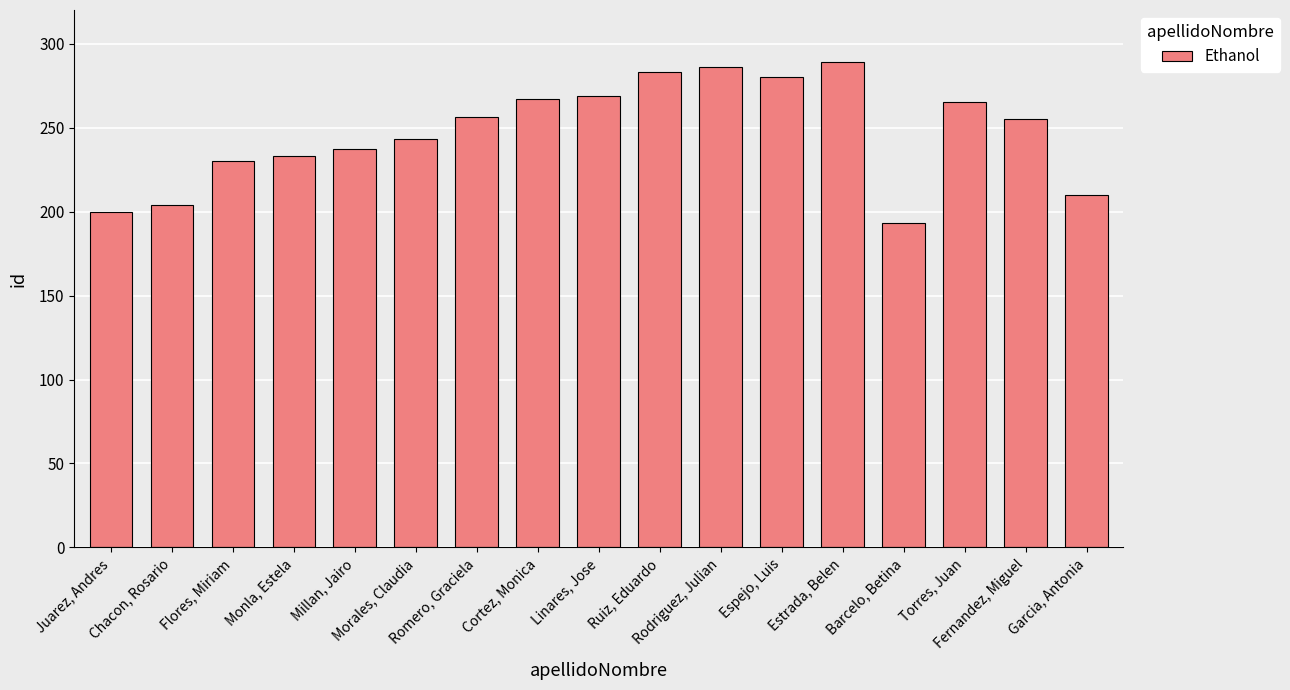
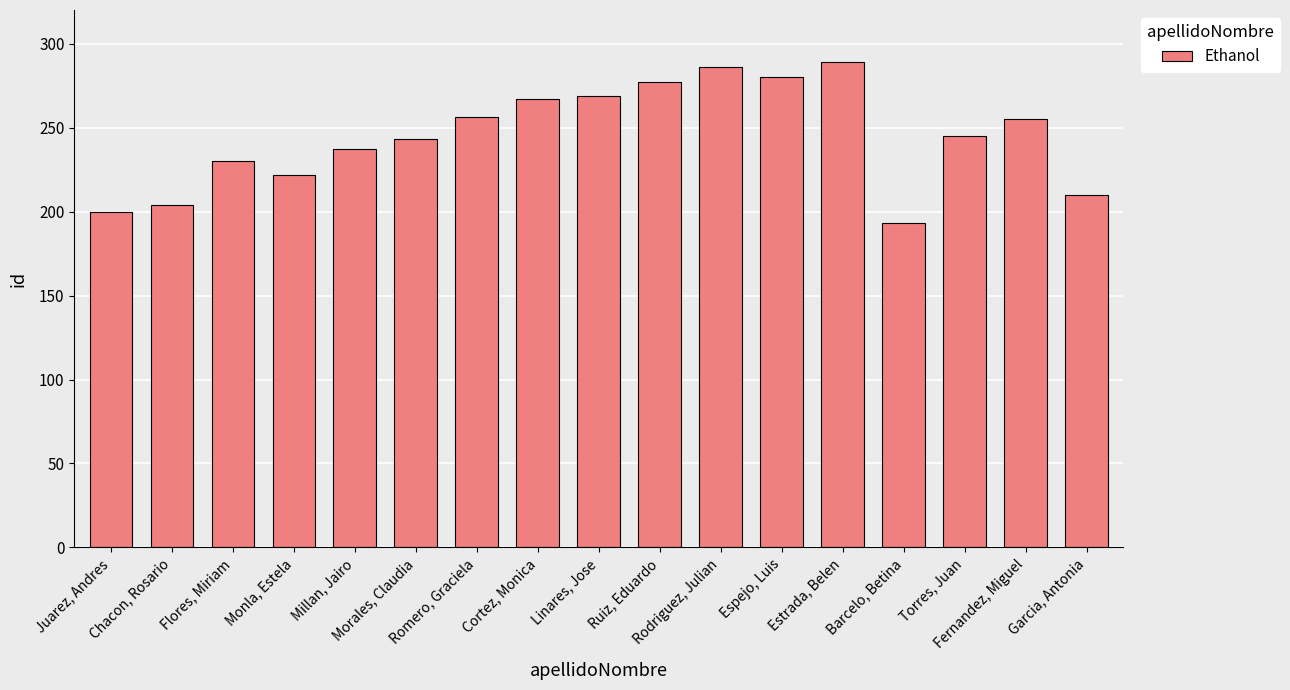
  {
    "Juarez, Andres": 200,
    "Chacon, Rosario": 204,
    "Flores, Miriam": 230,
-   "Monla, Estela": 233,
+   "Monla, Estela": 222,
    "Millan, Jairo": 237,
    "Morales, Claudia": 243,
    "Romero, Graciela": 256,
    "Cortez, Monica": 267,
    "Linares, Jose": 269,
-   "Ruiz, Eduardo": 283,
+   "Ruiz, Eduardo": 277,
    "Rodriguez, Julian": 286,
    "Espejo, Luis": 280,
    "Estrada, Belen": 289,
    "Barcelo, Betina": 193,
-   "Torres, Juan": 265,
+   "Torres, Juan": 245,
    "Fernandez, Miguel": 255,
    "Garcia, Antonia": 210
  }
